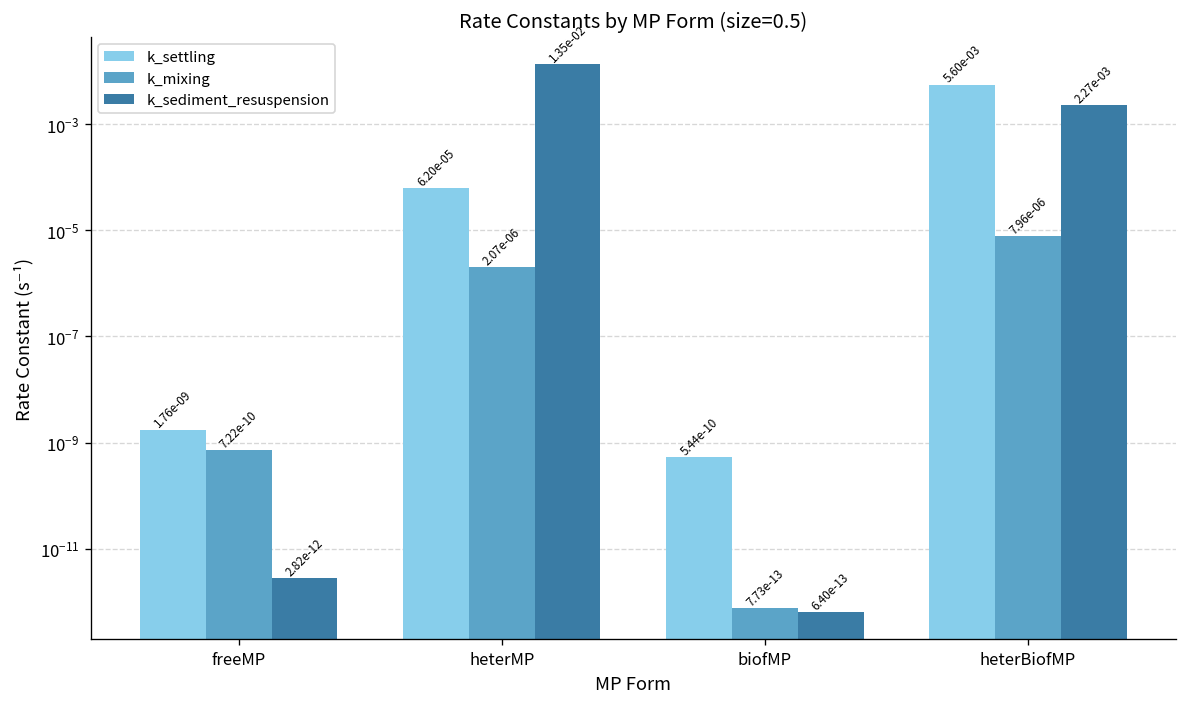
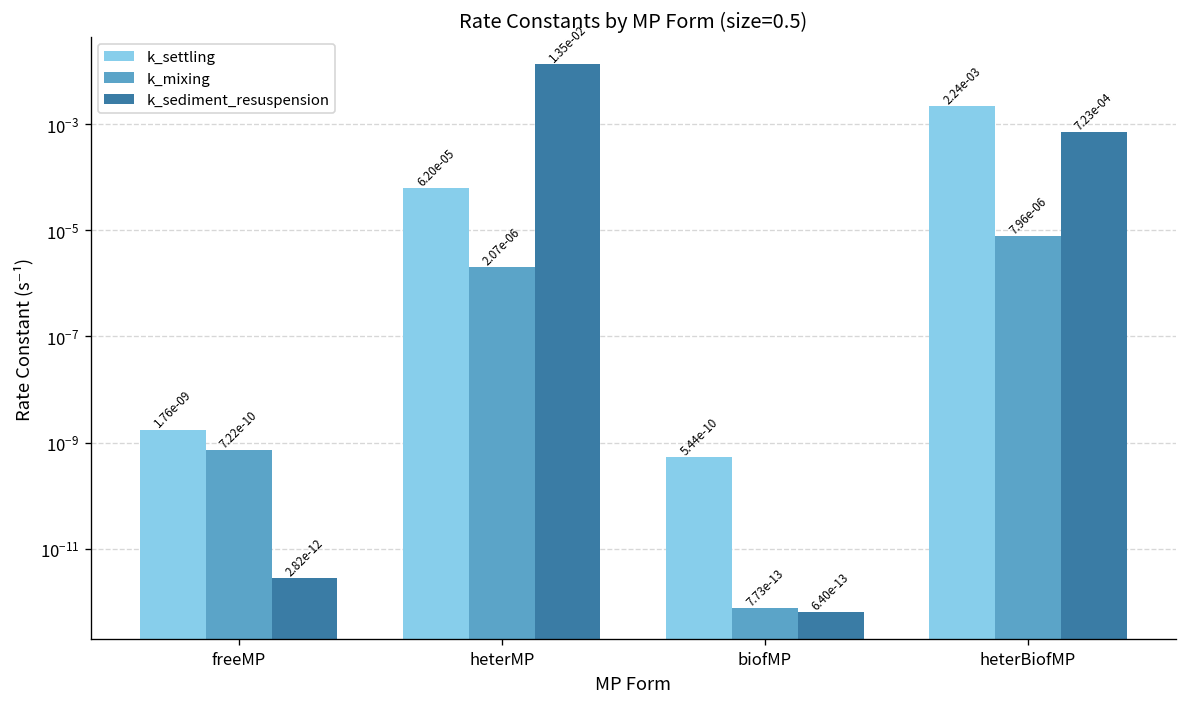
  {
    "k_settling": {
      "freeMP": "1.76e-09",
      "heterMP": "6.20e-05",
      "biofMP": "5.44e-10",
-     "heterBiofMP": "5.60e-03"
+     "heterBiofMP": "2.24e-03"
    },
    "k_mixing": {
      "freeMP": "7.22e-10",
      "heterMP": "2.07e-06",
      "biofMP": "7.73e-13",
      "heterBiofMP": "7.96e-06"
    },
    "k_sediment_resuspension": {
      "freeMP": "2.82e-12",
      "heterMP": "1.35e-02",
      "biofMP": "6.40e-13",
-     "heterBiofMP": "2.27e-03"
+     "heterBiofMP": "7.23e-04"
    }
  }
